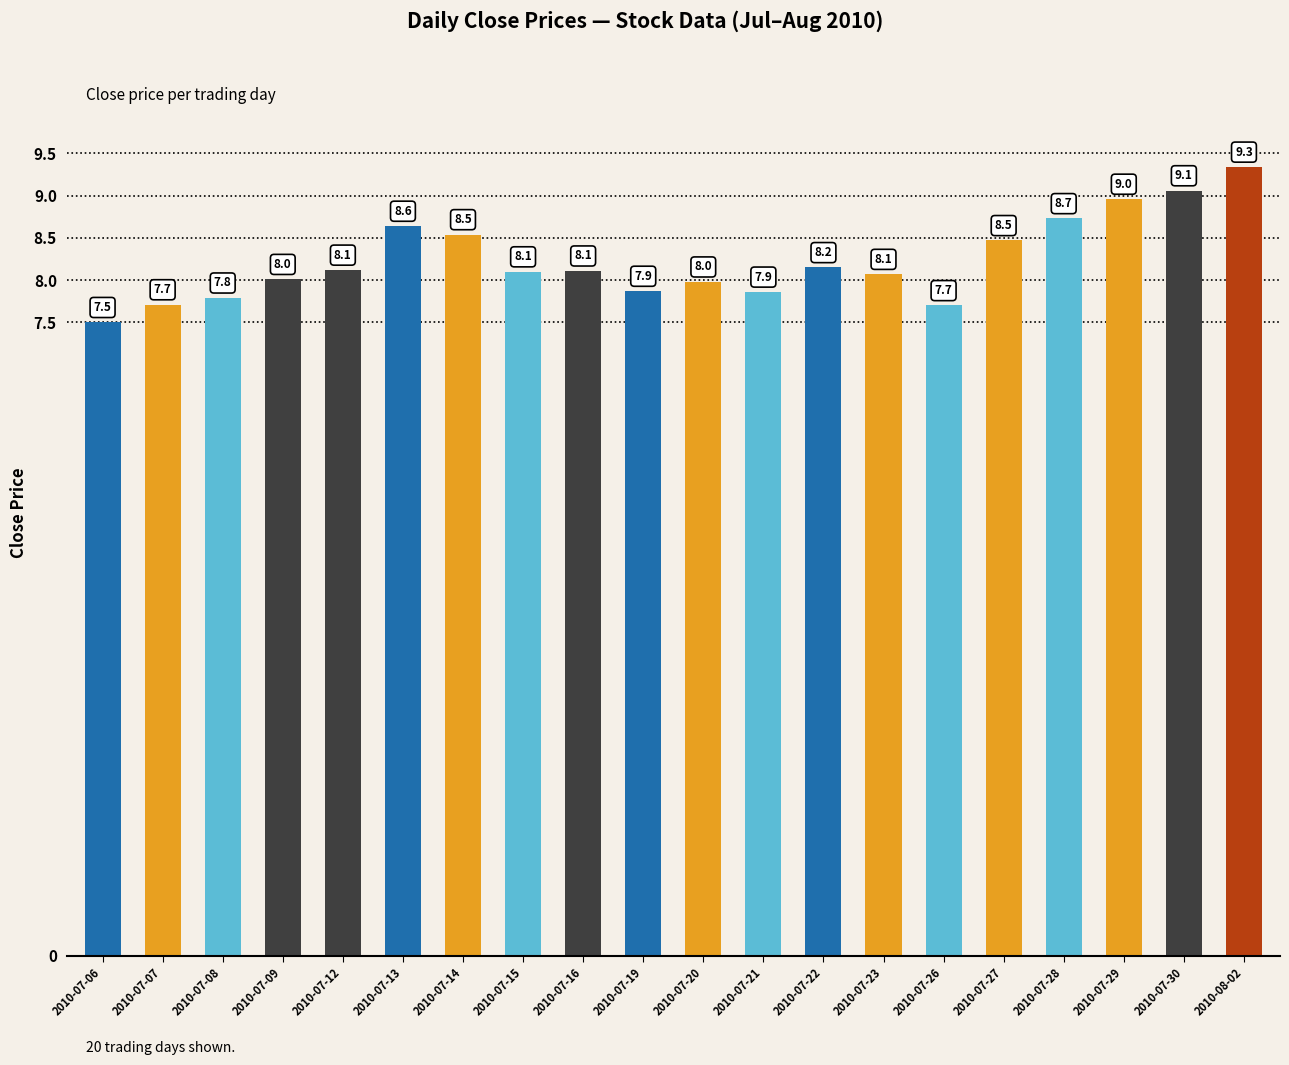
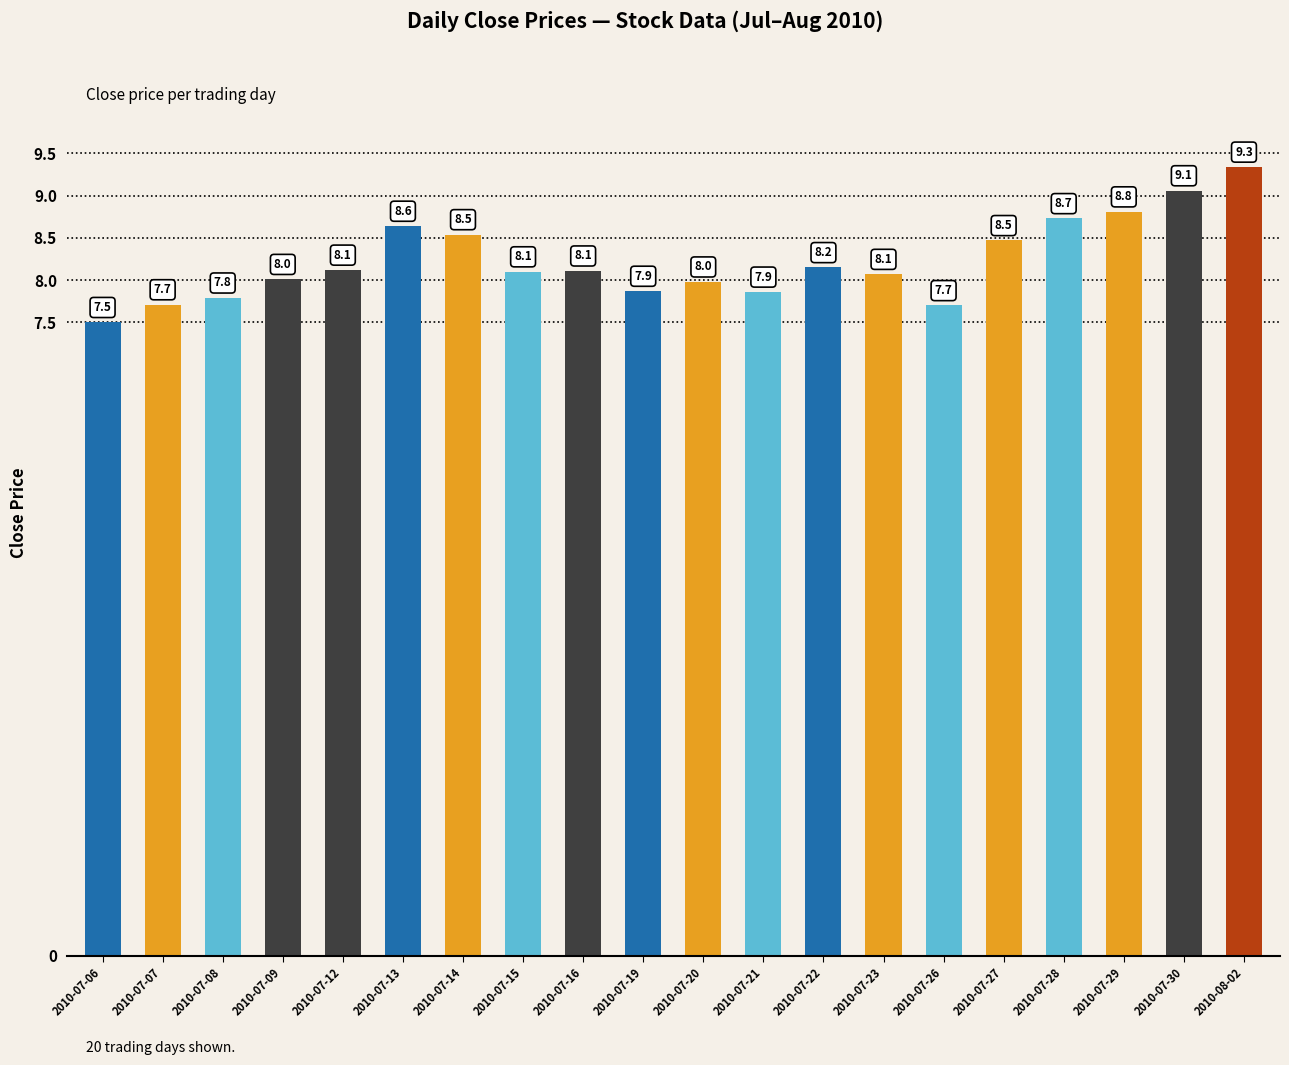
  {
-   "2010-07-29": 9.0
+   "2010-07-29": 8.8
  }
